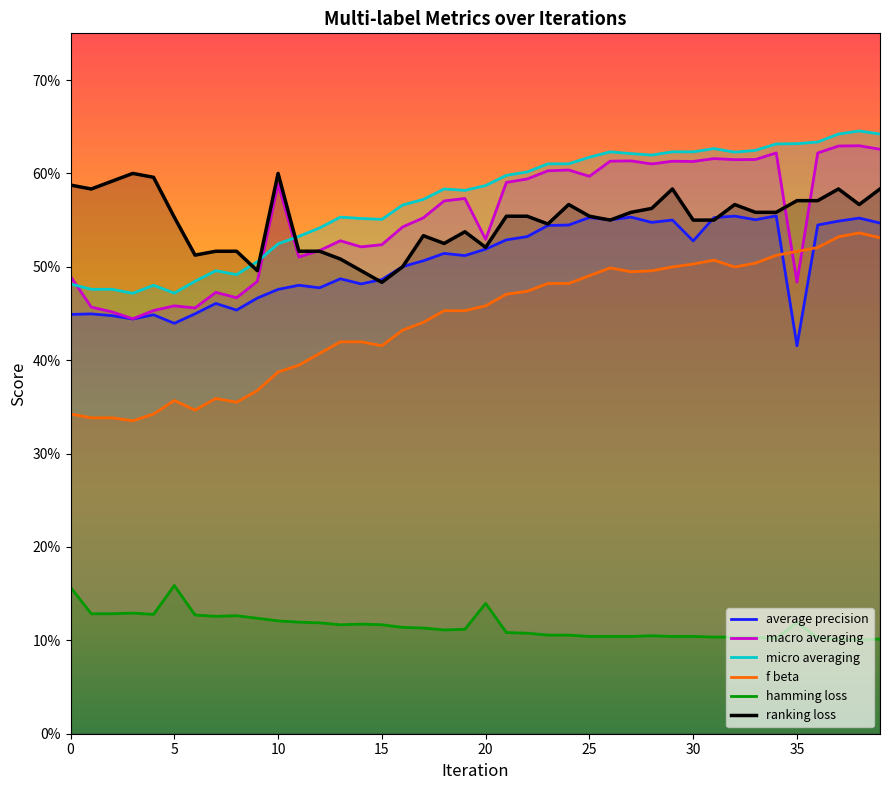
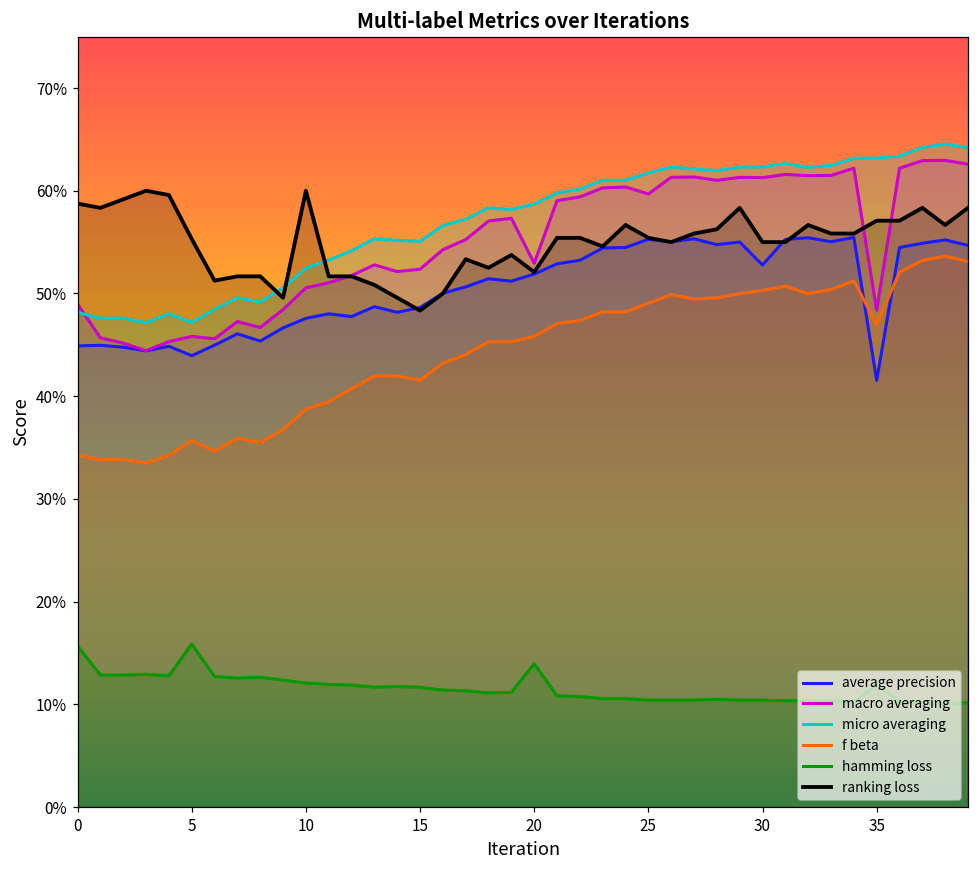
  {
    "average precision": {
      "0": "45%",
      "5": "44%",
      "10": "48%",
      "15": "49%",
      "30": "53%",
      "35": "42%"
    },
    "macro averaging": {
      "0": "49%",
      "5": "46%",
-     "10": "59%",
+     "10": "51%",
      "15": "52%",
      "20": "53%",
      "25": "60%",
      "30": "61%",
      "35": "48%"
    },
    "micro averaging": {
      "0": "48%",
      "5": "47%",
      "10": "52%",
      "15": "55%",
      "20": "59%",
      "25": "62%",
      "30": "62%",
      "35": "63%"
    },
    "f beta": {
      "0": "34%",
      "5": "36%",
      "10": "39%",
      "15": "42%",
      "20": "46%",
      "25": "49%",
      "30": "50%",
-     "35": "52%"
+     "35": "47%"
    },
    "hamming loss": {
      "0": "16%",
      "5": "16%",
      "10": "12%",
      "15": "12%",
      "20": "14%",
      "25": "10%",
      "30": "10%"
    },
    "ranking loss": {
      "0": "59%",
      "5": "55%",
      "10": "60%",
      "15": "48%",
      "30": "55%",
      "35": "57%"
    }
  }
